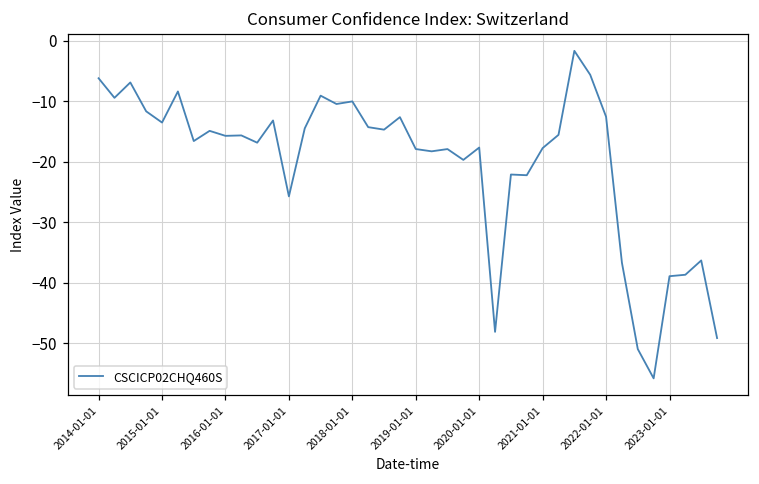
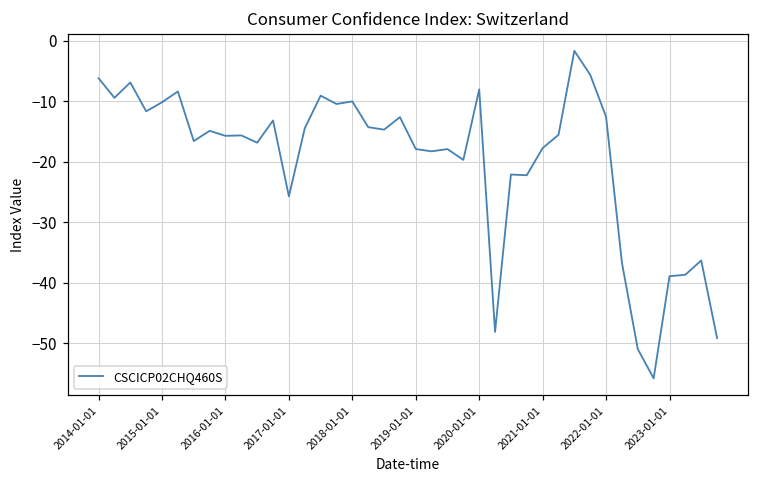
  {
    "2014-01-01": -6,
-   "2015-01-01": -13,
+   "2015-01-01": -10,
    "2016-01-01": -16,
    "2017-01-01": -26,
    "2018-01-01": -10,
    "2019-01-01": -18,
-   "2020-01-01": -18,
+   "2020-01-01": -8,
    "2021-01-01": -18,
    "2022-01-01": -13,
    "2023-01-01": -39
  }
